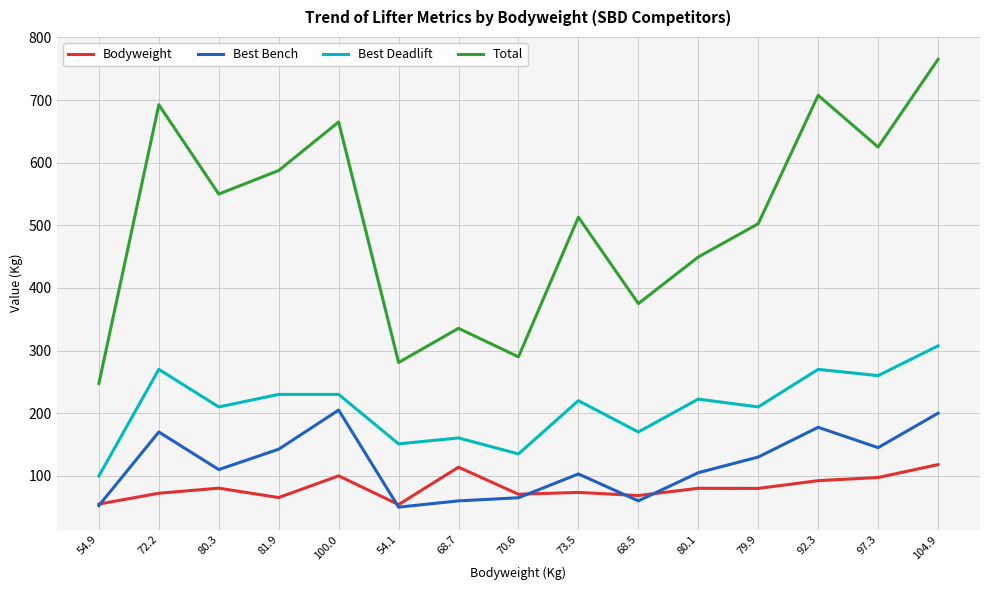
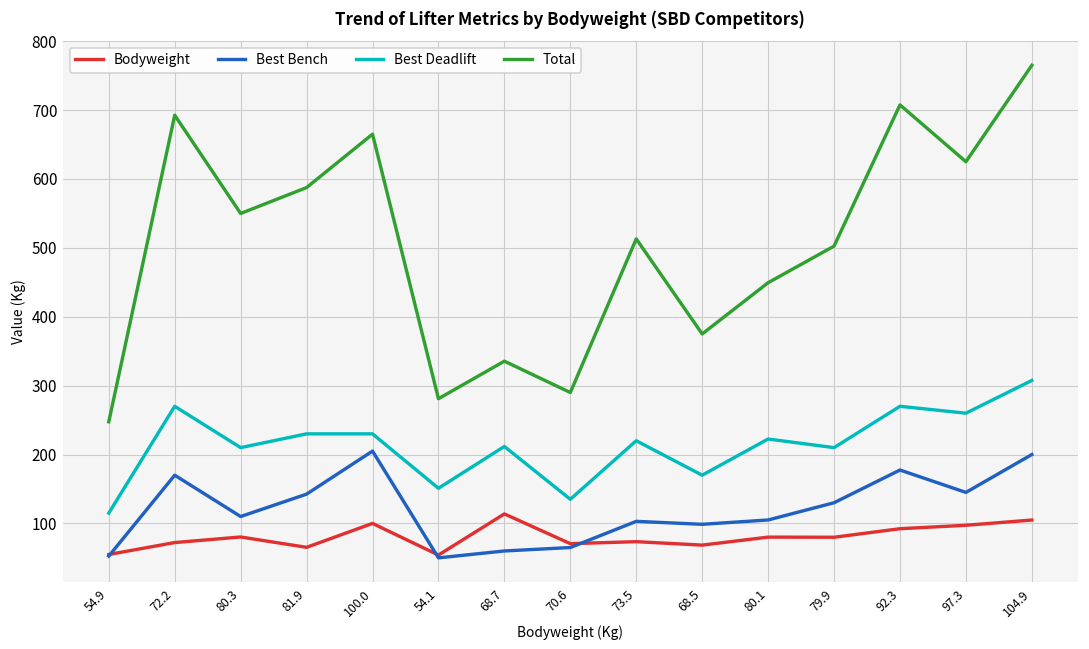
  {
    "Bodyweight": {
      "72.2": 70,
      "80.3": 80,
      "81.9": 70,
      "100.0": 100,
      "68.7": 110,
      "70.6": 70,
      "73.5": 70,
      "68.5": 70,
      "80.1": 80,
      "79.9": 80,
      "92.3": 90,
      "97.3": 100,
-     "104.9": 120
+     "104.9": 100
    },
    "Best Bench": {
      "72.2": 170,
      "80.3": 110,
      "81.9": 140,
      "100.0": 210,
      "68.7": 60,
      "70.6": 70,
      "73.5": 100,
-     "68.5": 60,
+     "68.5": 100,
      "80.1": 110,
      "79.9": 130,
      "92.3": 180,
      "97.3": 150,
      "104.9": 200
    },
    "Best Deadlift": {
-     "54.9": 100,
+     "54.9": 120,
      "72.2": 270,
      "80.3": 210,
      "81.9": 230,
      "100.0": 230,
      "54.1": 150,
-     "68.7": 160,
+     "68.7": 210,
      "70.6": 140,
      "73.5": 220,
      "68.5": 170,
      "80.1": 220,
      "79.9": 210,
      "92.3": 270,
      "97.3": 260,
      "104.9": 310
    },
    "Total": {
      "54.9": 250,
      "72.2": 690,
      "80.3": 550,
      "81.9": 590,
      "100.0": 670,
      "54.1": 280,
      "68.7": 340,
      "70.6": 290,
      "73.5": 510,
      "68.5": 380,
      "80.1": 450,
      "79.9": 500,
      "92.3": 710,
      "97.3": 630,
      "104.9": 770
    }
  }
